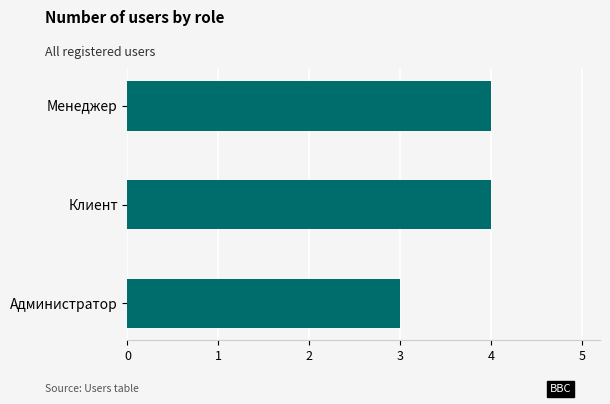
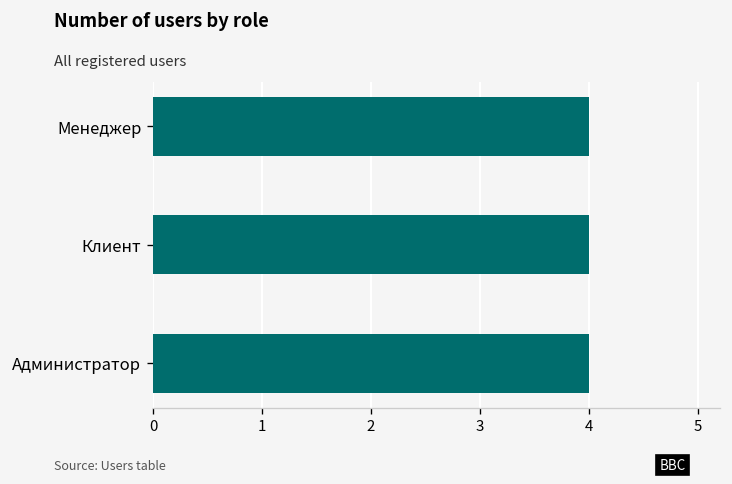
  {
    "Менеджер": 4,
    "Клиент": 4,
-   "Администратор": 3
+   "Администратор": 4
  }
